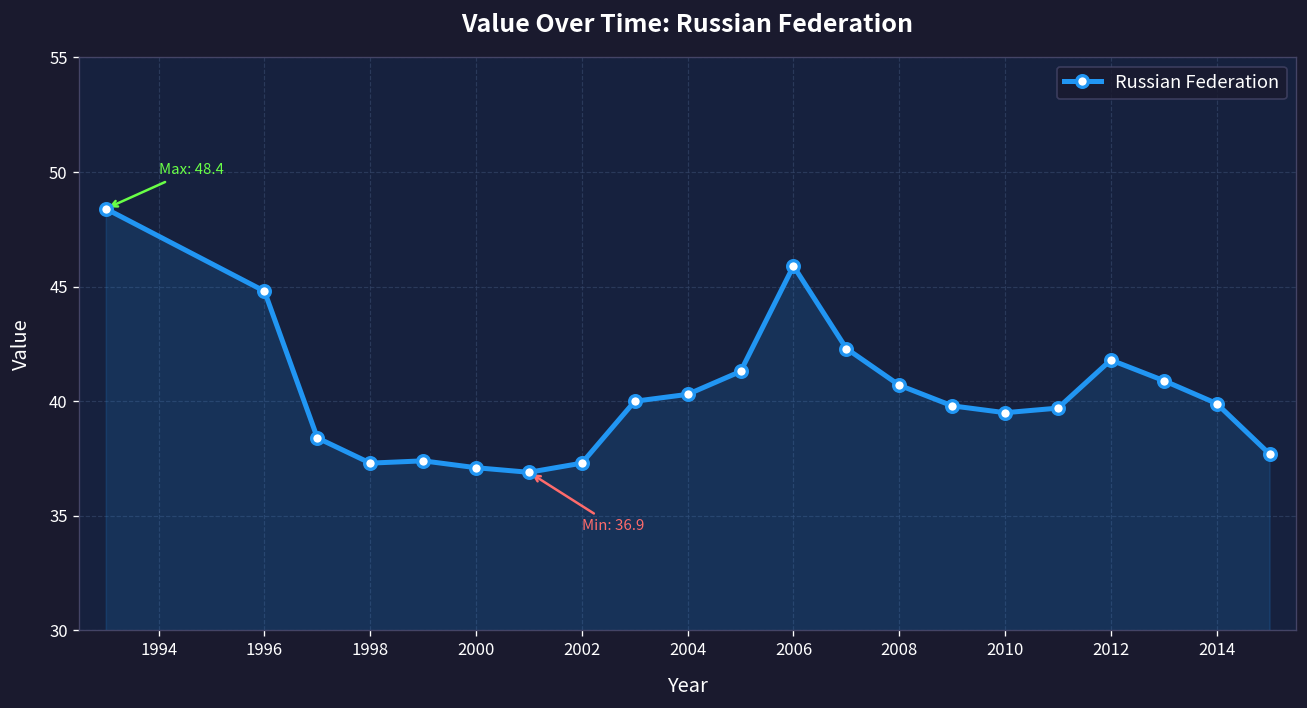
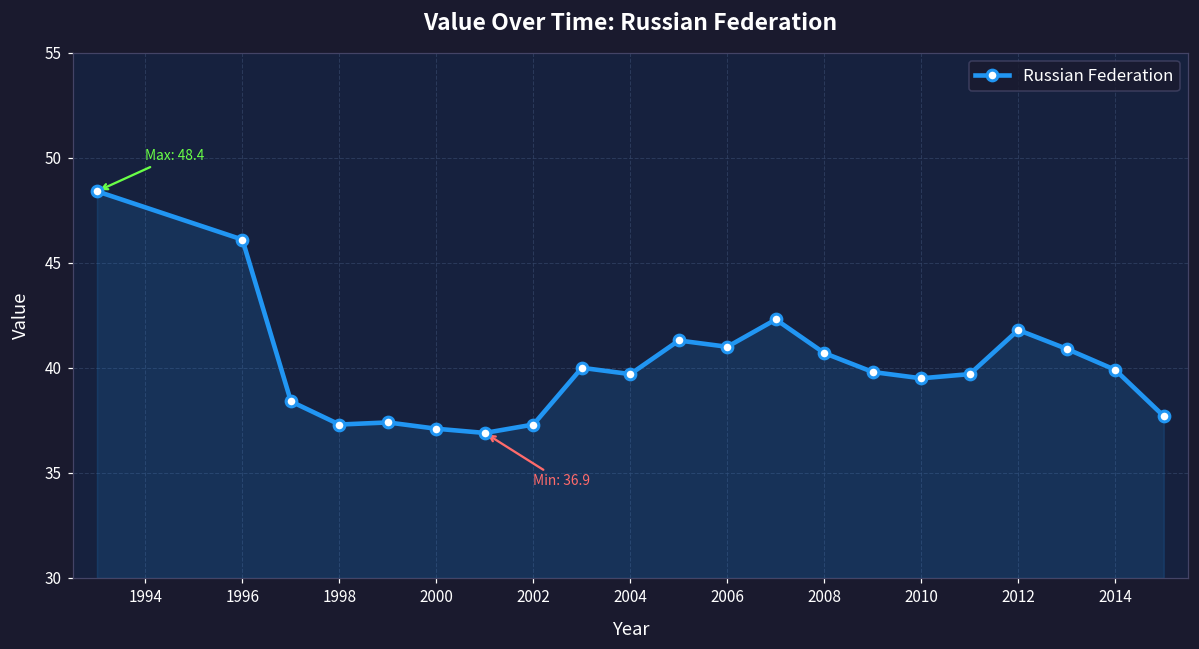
  {
-   "1996": 44.8,
+   "1996": 46.1,
    "1998": 37.3,
    "2000": 37.1,
    "2002": 37.3,
-   "2004": 40.3,
-   "2006": 45.9,
+   "2004": 39.7,
+   "2006": 41.0,
    "2008": 40.7,
    "2010": 39.5,
    "2012": 41.8,
    "2014": 39.9
  }
